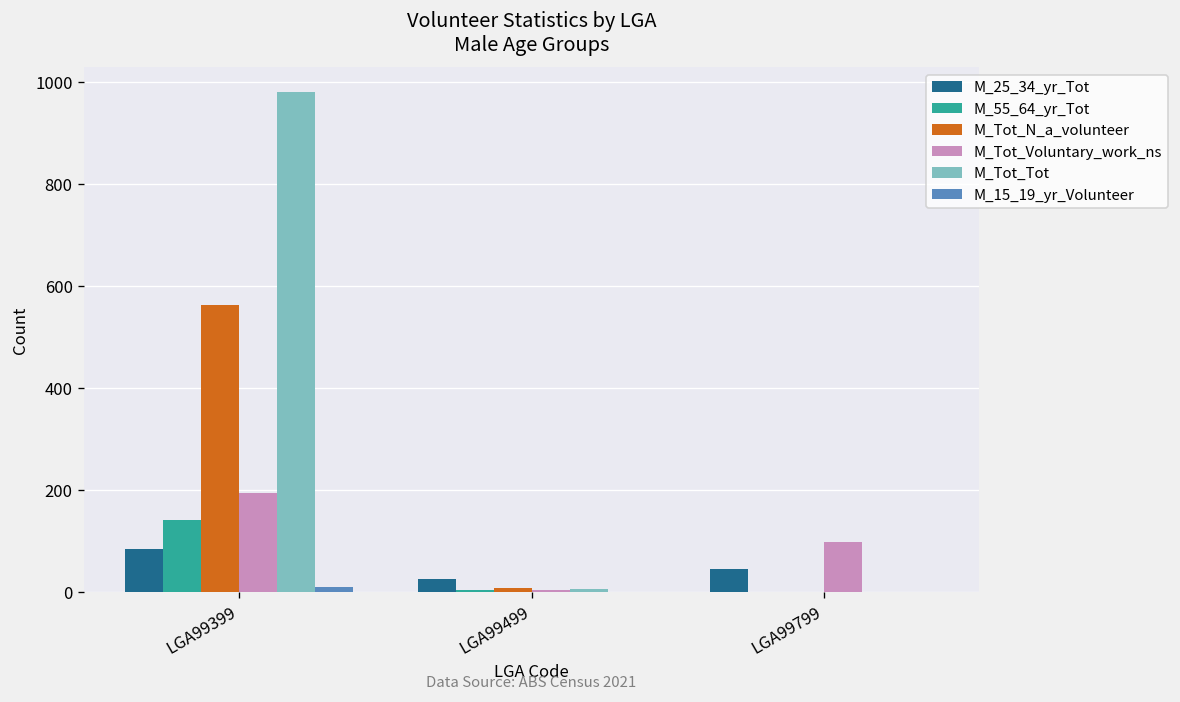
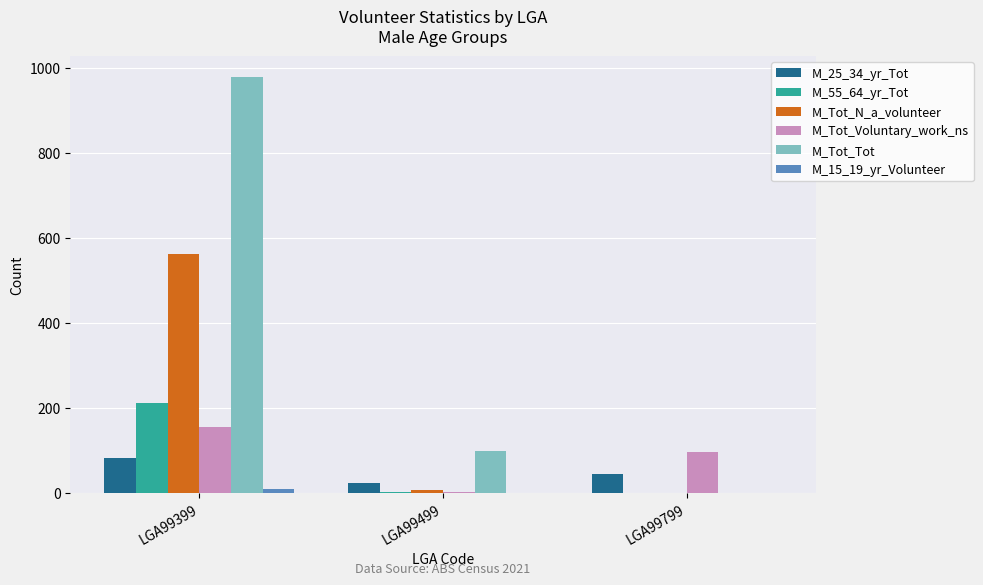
  {
    "M_25_34_yr_Tot": {
      "LGA99399": 80,
      "LGA99499": 30,
      "LGA99799": 50
    },
    "M_55_64_yr_Tot": {
-     "LGA99399": 140,
+     "LGA99399": 210,
      "LGA99799": 0
    },
    "M_Tot_N_a_volunteer": {
      "LGA99399": 560,
      "LGA99499": 10,
      "LGA99799": 0
    },
    "M_Tot_Voluntary_work_ns": {
-     "LGA99399": 190,
+     "LGA99399": 160,
      "LGA99799": 100
    },
    "M_Tot_Tot": {
      "LGA99399": 980,
-     "LGA99499": 10,
+     "LGA99499": 100,
      "LGA99799": 0
    },
    "M_15_19_yr_Volunteer": {
      "LGA99399": 10,
      "LGA99499": 0,
      "LGA99799": 0
    }
  }
